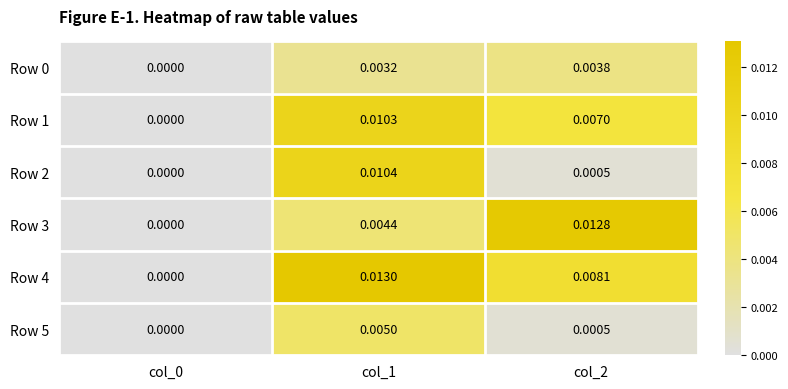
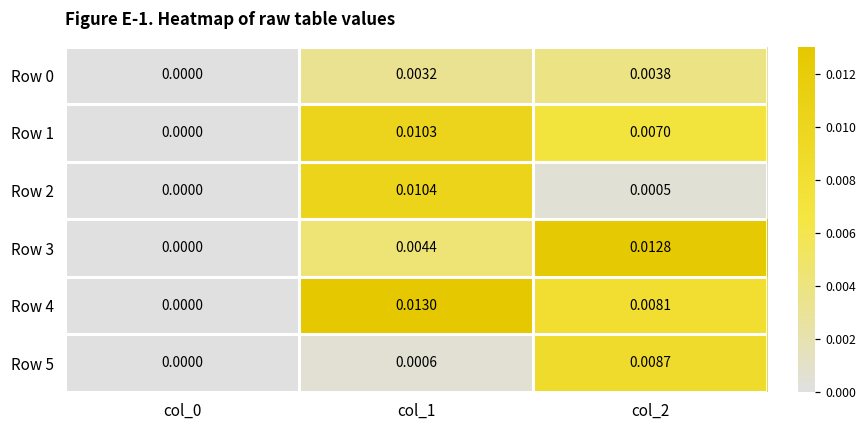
  {
    "Row 0": {
      "col_0": 0.0000,
      "col_1": 0.0032,
      "col_2": 0.0038
    },
    "Row 1": {
      "col_0": 0.0000,
      "col_1": 0.0103,
      "col_2": 0.0070
    },
    "Row 2": {
      "col_0": 0.0000,
      "col_1": 0.0104,
      "col_2": 0.0005
    },
    "Row 3": {
      "col_0": 0.0000,
      "col_1": 0.0044,
      "col_2": 0.0128
    },
    "Row 4": {
      "col_0": 0.0000,
      "col_1": 0.0130,
      "col_2": 0.0081
    },
    "Row 5": {
      "col_0": 0.0000,
-     "col_1": 0.0050,
-     "col_2": 0.0005
+     "col_1": 0.0006,
+     "col_2": 0.0087
    }
  }
